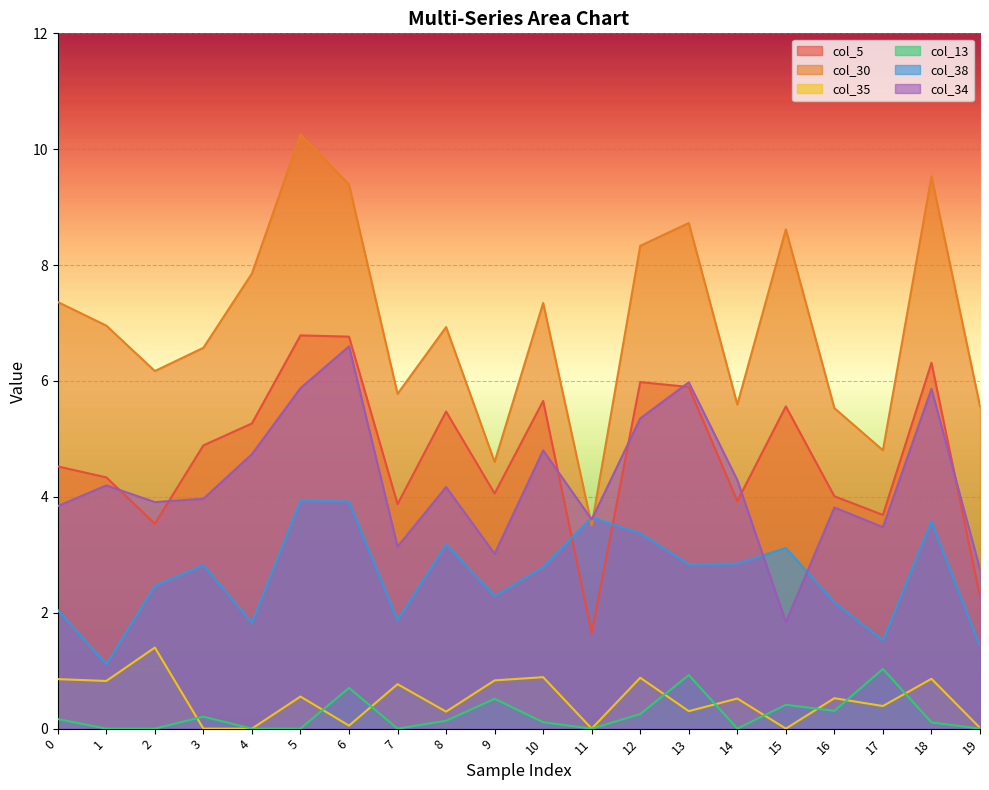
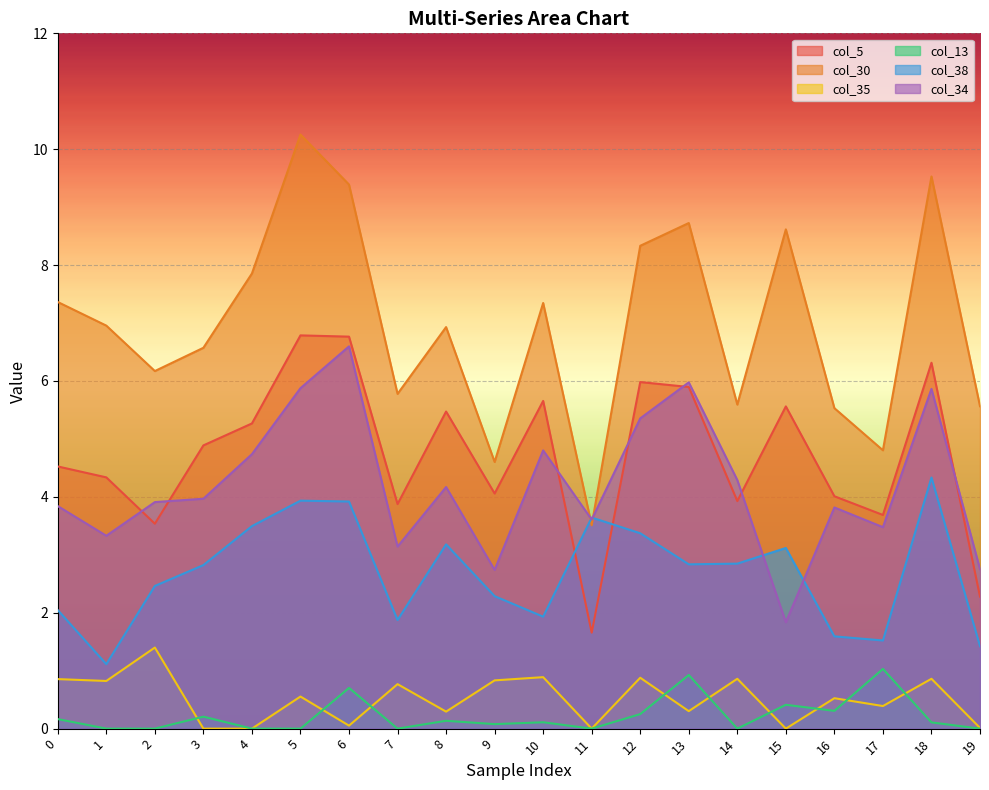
  {
    "col_35": {
      "0": 0.9,
      "1": 0.8,
      "2": 1.4,
      "3": 0.0,
      "5": 0.6,
      "6": 0.1,
      "7": 0.8,
      "8": 0.3,
      "9": 0.8,
      "10": 0.9,
      "12": 0.9,
      "13": 0.3,
-     "14": 0.5,
+     "14": 0.9,
      "15": 0.0,
      "16": 0.5,
      "17": 0.4,
      "18": 0.9
    },
    "col_13": {
      "0": 0.2,
      "1": 0.0,
      "2": 0.0,
      "3": 0.2,
      "5": 0.0,
      "6": 0.7,
      "7": 0.0,
      "8": 0.1,
-     "9": 0.5,
+     "9": 0.1,
      "10": 0.1,
      "12": 0.3,
      "13": 0.9,
      "14": 0.0,
      "15": 0.4,
      "16": 0.3,
      "17": 1.0,
      "18": 0.1
    },
    "col_38": {
      "0": 2.0,
      "1": 1.1,
      "2": 2.5,
      "3": 2.8,
-     "4": 1.8,
+     "4": 3.5,
      "5": 3.9,
      "6": 3.9,
      "7": 1.9,
      "8": 3.2,
      "9": 2.3,
-     "10": 2.8,
+     "10": 1.9,
      "12": 3.4,
      "13": 2.8,
      "14": 2.8,
      "15": 3.1,
-     "16": 2.2,
+     "16": 1.6,
      "17": 1.5,
-     "18": 3.6,
+     "18": 4.3,
      "19": 1.4
    },
    "col_34": {
      "0": 3.8,
-     "1": 4.2,
+     "1": 3.3,
      "2": 3.9,
      "3": 4.0,
      "4": 4.7,
      "5": 5.9,
      "6": 6.6,
      "7": 3.1,
      "8": 4.2,
-     "9": 3.0,
+     "9": 2.7,
      "10": 4.8,
      "12": 5.4,
      "13": 6.0,
      "14": 4.3,
      "15": 1.8,
      "16": 3.8,
      "17": 3.5,
      "18": 5.9,
      "19": 2.8
    }
  }
